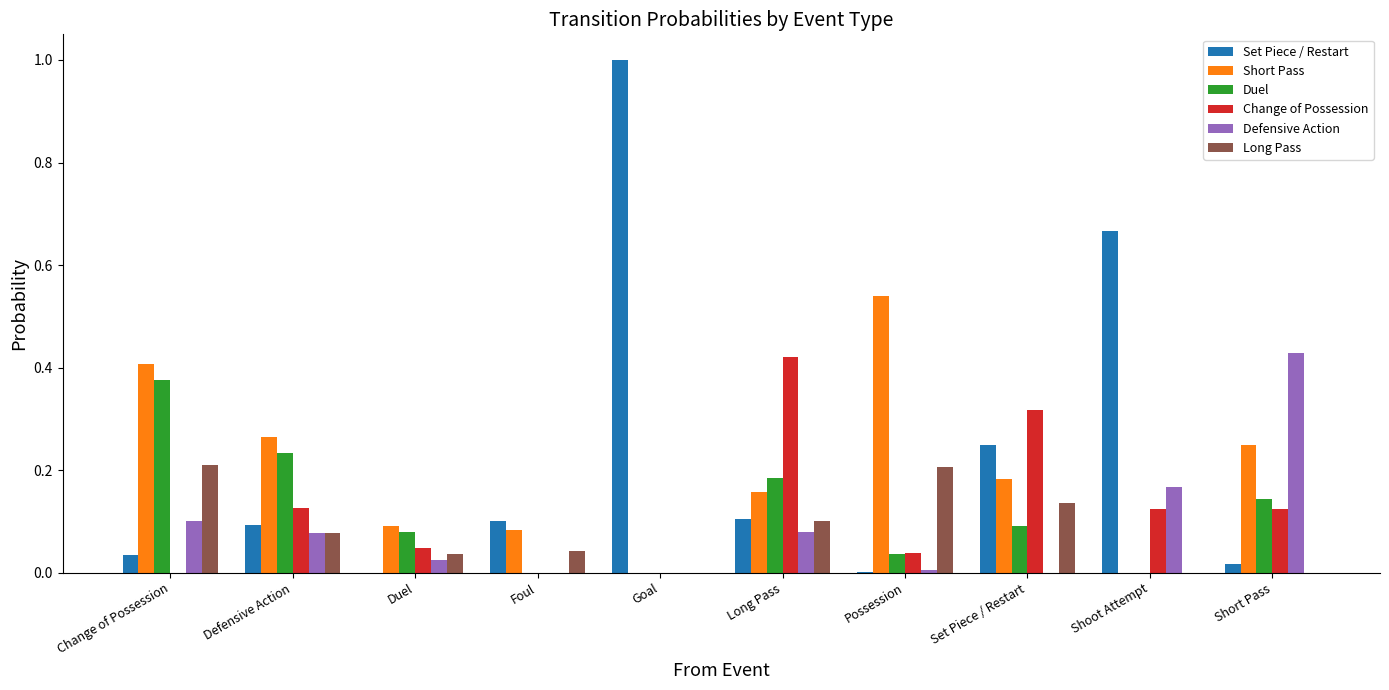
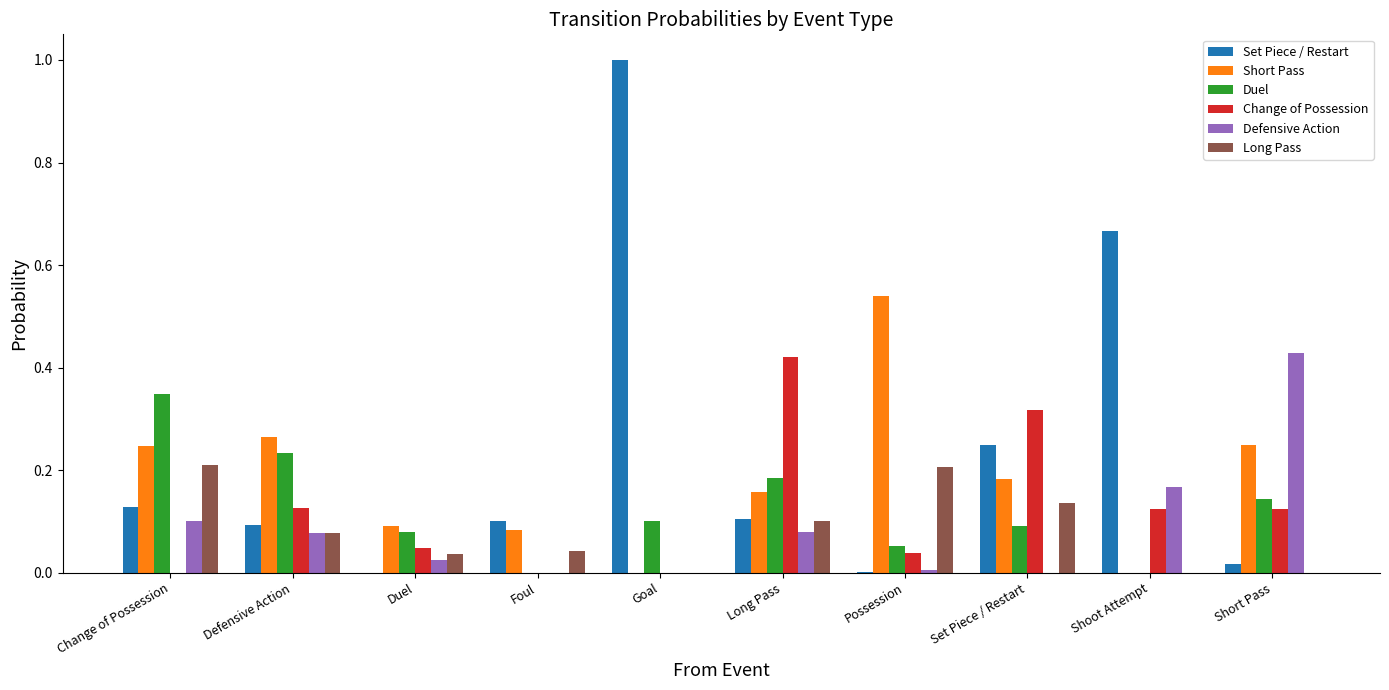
  {
    "Set Piece / Restart": {
-     "Change of Possession": 0.03,
+     "Change of Possession": 0.13,
      "Defensive Action": 0.09,
      "Duel": 0.00,
      "Foul": 0.10,
      "Goal": 1.00,
      "Long Pass": 0.11,
      "Set Piece / Restart": 0.25,
      "Shoot Attempt": 0.67,
      "Short Pass": 0.02
    },
    "Short Pass": {
-     "Change of Possession": 0.41,
+     "Change of Possession": 0.25,
      "Defensive Action": 0.27,
      "Duel": 0.09,
      "Foul": 0.08,
      "Goal": 0.00,
      "Long Pass": 0.16,
      "Possession": 0.54,
      "Set Piece / Restart": 0.18,
      "Shoot Attempt": 0.00,
      "Short Pass": 0.25
    },
    "Duel": {
-     "Change of Possession": 0.38,
+     "Change of Possession": 0.35,
      "Defensive Action": 0.23,
      "Duel": 0.08,
      "Foul": 0.00,
-     "Goal": 0.0,
+     "Goal": 0.1,
      "Long Pass": 0.18,
-     "Possession": 0.04,
+     "Possession": 0.05,
      "Set Piece / Restart": 0.09,
      "Shoot Attempt": 0.00,
      "Short Pass": 0.14
    },
    "Change of Possession": {
      "Change of Possession": 0.00,
      "Defensive Action": 0.13,
      "Duel": 0.05,
      "Foul": 0.00,
      "Goal": 0.00,
      "Long Pass": 0.42,
      "Possession": 0.04,
      "Set Piece / Restart": 0.32,
      "Shoot Attempt": 0.13,
      "Short Pass": 0.13
    },
    "Defensive Action": {
      "Change of Possession": 0.10,
      "Defensive Action": 0.08,
      "Duel": 0.02,
      "Foul": 0.00,
      "Goal": 0.00,
      "Long Pass": 0.08,
      "Possession": 0.01,
      "Set Piece / Restart": 0.00,
      "Shoot Attempt": 0.17,
      "Short Pass": 0.43
    },
    "Long Pass": {
      "Change of Possession": 0.21,
      "Defensive Action": 0.08,
      "Duel": 0.04,
      "Foul": 0.04,
      "Goal": 0.00,
      "Long Pass": 0.10,
      "Possession": 0.21,
      "Set Piece / Restart": 0.14,
      "Shoot Attempt": 0.00,
      "Short Pass": 0.00
    }
  }
